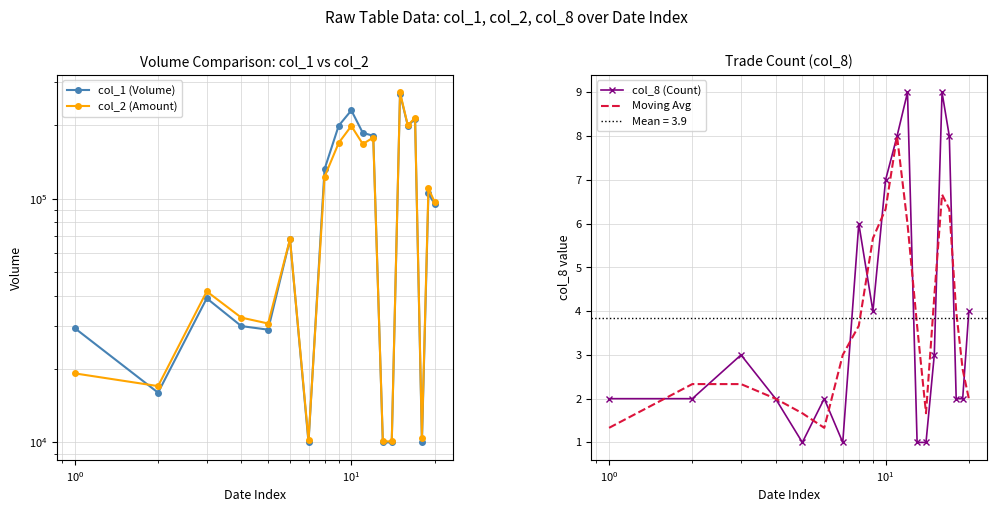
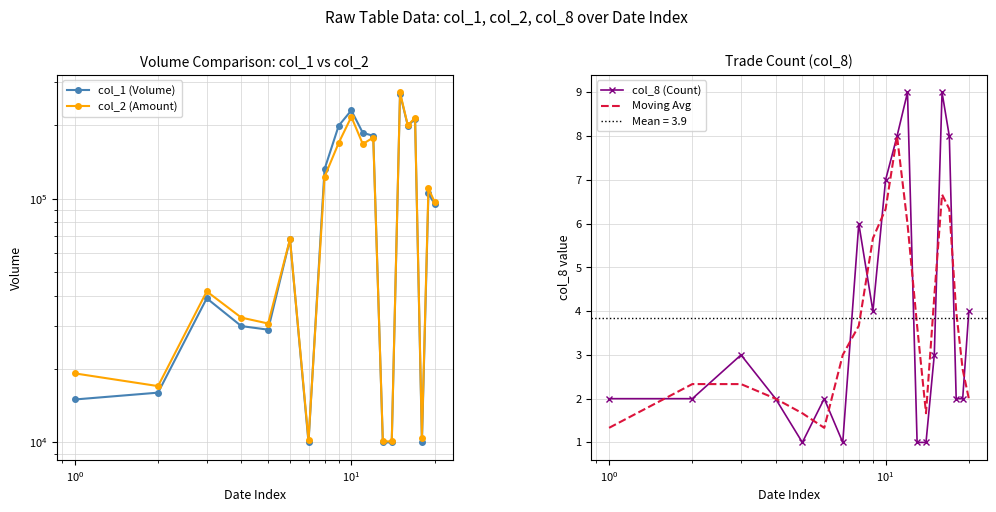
  {
    "Volume Comparison: col_1 vs col_2": {
      "col_1 (Volume)": {
-       "10^0": 29000,
+       "10^0": 15000,
        "10^1": 230000
      },
      "col_2 (Amount)": {
        "10^0": 19000,
-       "10^1": 200000
+       "10^1": 220000
      }
    },
    "Trade Count (col_8)": {
      "col_8 (Count)": {
        "10^0": 2.0,
        "10^1": 7.0
      },
      "Moving Avg": {
        "10^0": 1.3,
        "10^1": 6.3
      }
    }
  }
